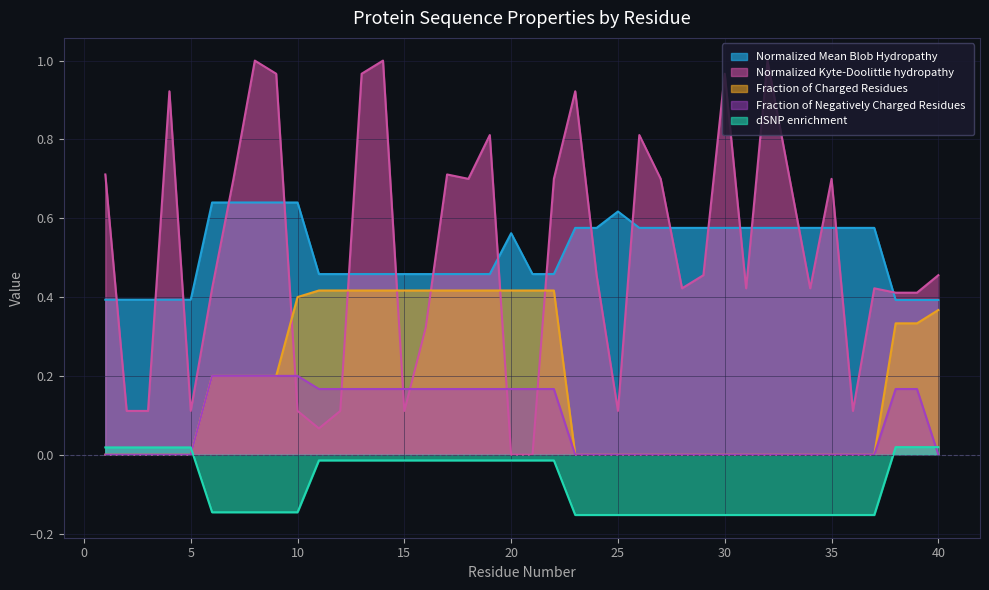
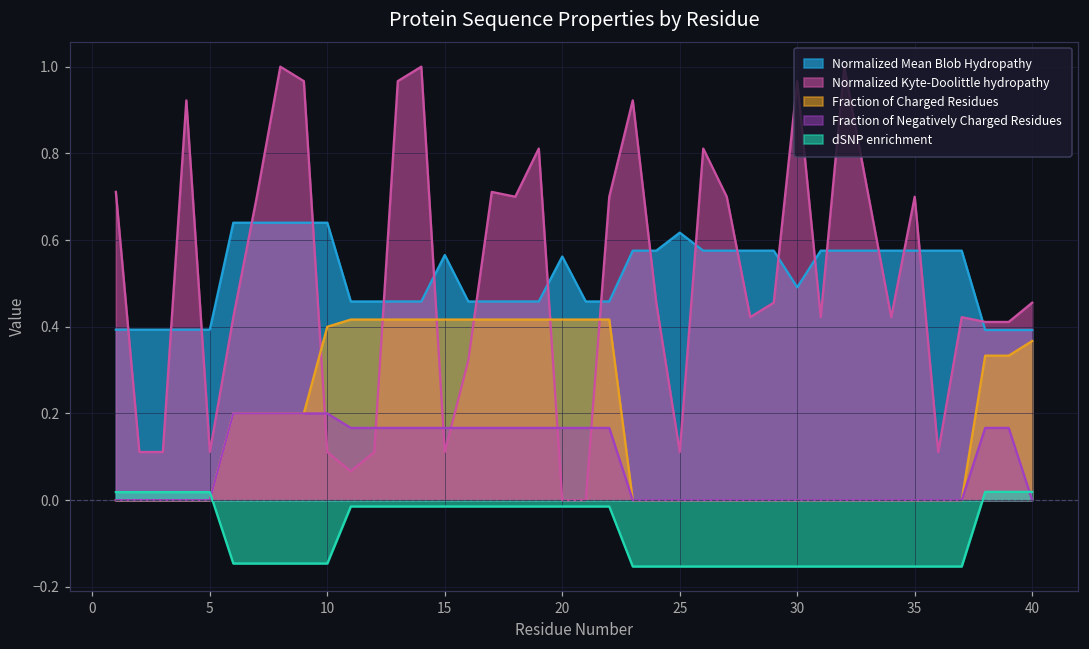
  {
    "Normalized Mean Blob Hydropathy": {
      "5": 0.39,
      "10": 0.64,
-     "15": 0.46,
+     "15": 0.57,
      "20": 0.56,
      "25": 0.62,
-     "30": 0.58,
+     "30": 0.49,
      "35": 0.58,
      "40": 0.39
    },
    "Fraction of Charged Residues": {
      "10": 0.40,
      "15": 0.42,
      "20": 0.42,
      "40": 0.37
    }
  }
